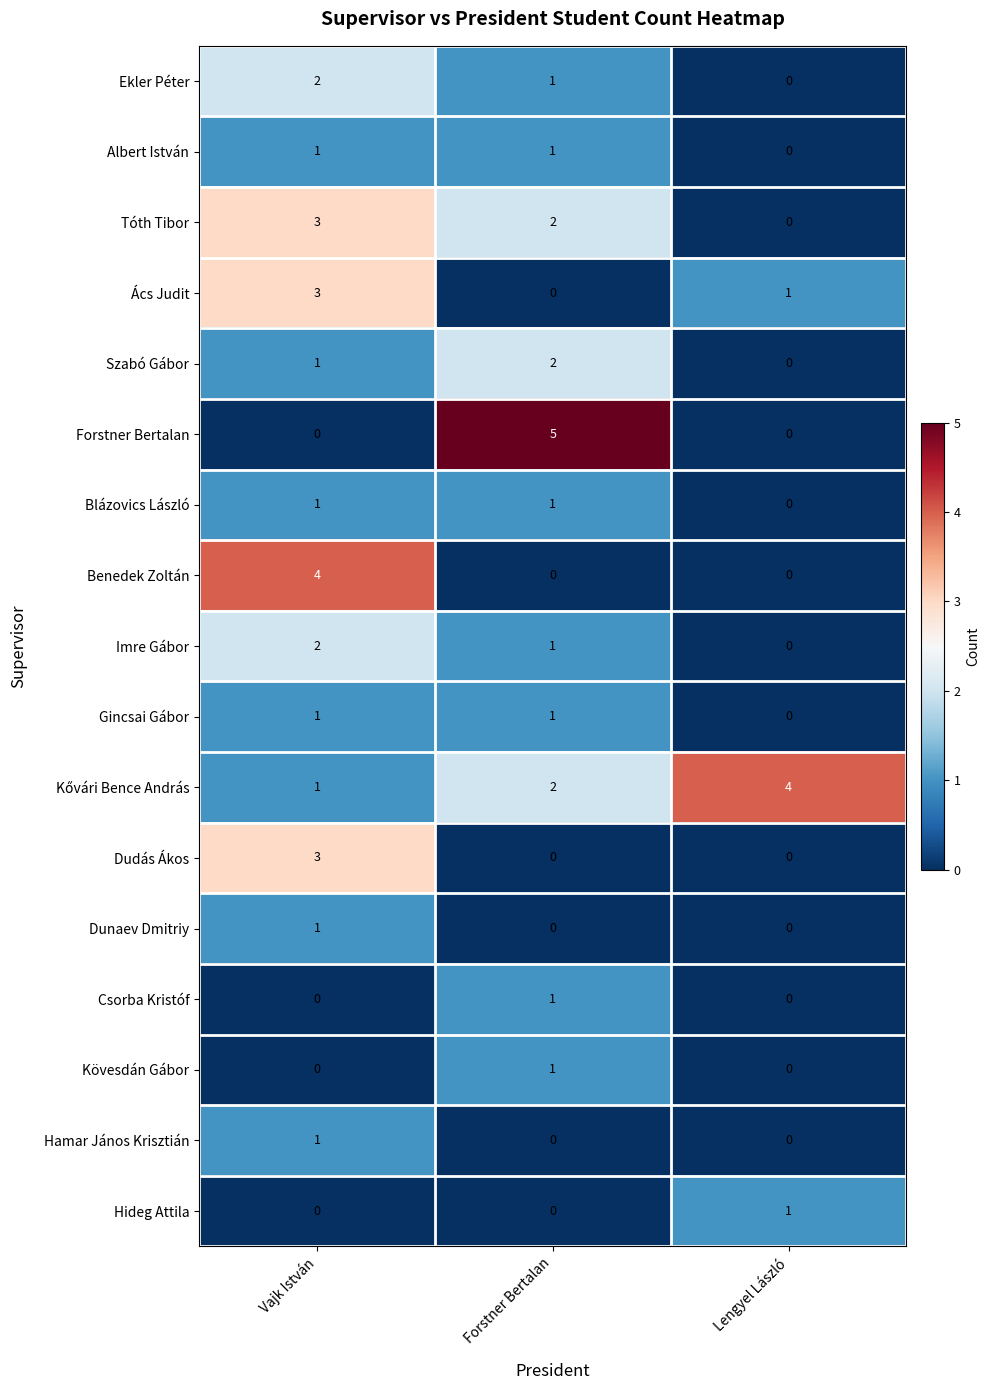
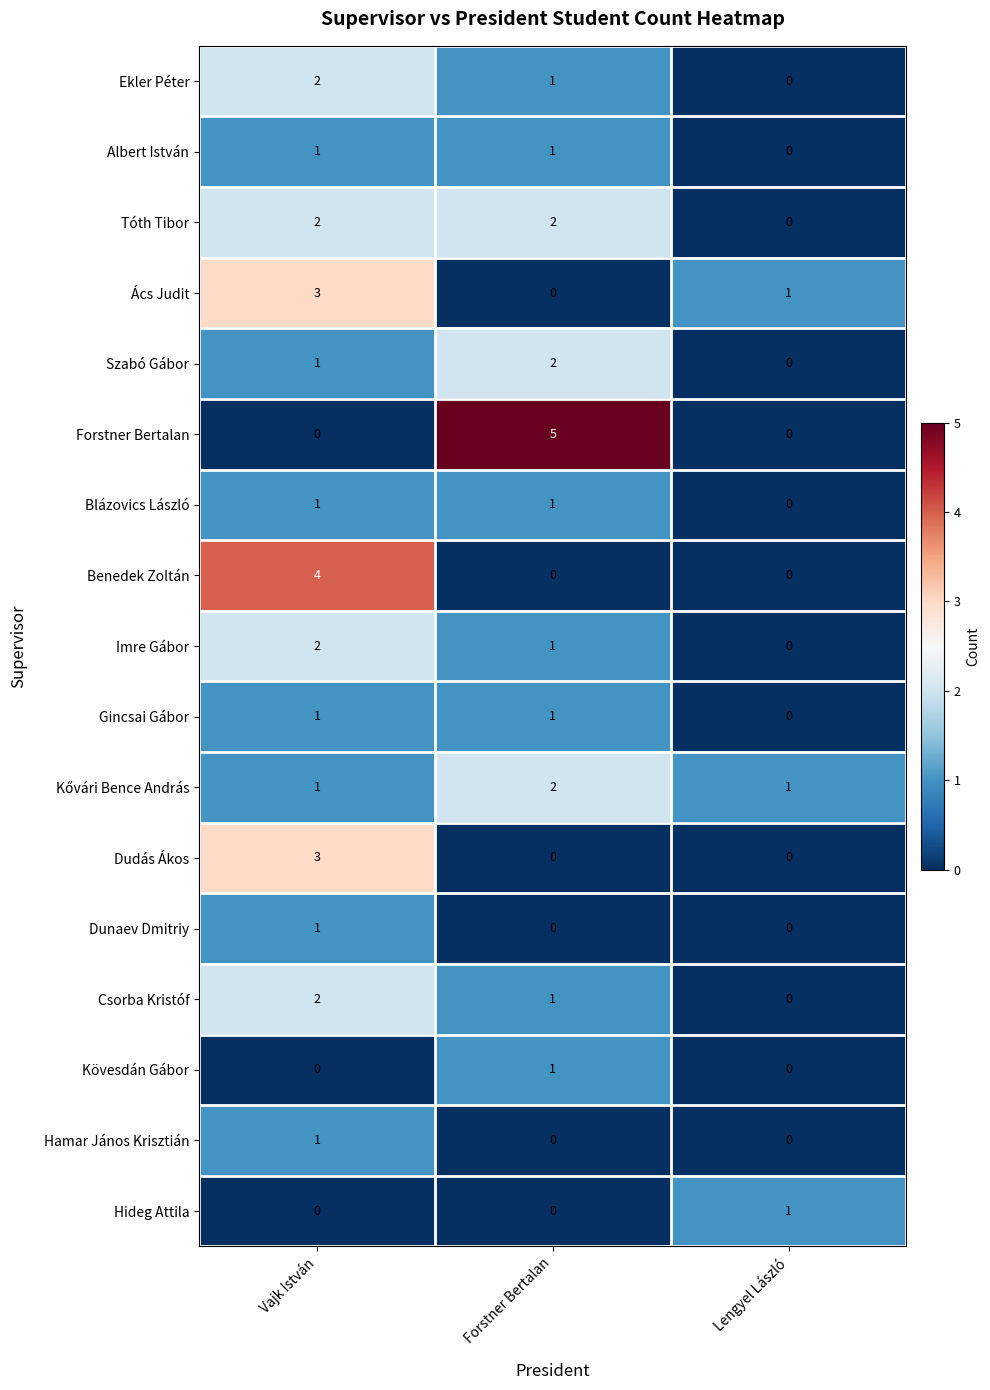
  {
    "Ekler Péter": {
      "Vajk István": 2,
      "Forstner Bertalan": 1,
      "Lengyel László": 0
    },
    "Albert István": {
      "Vajk István": 1,
      "Forstner Bertalan": 1,
      "Lengyel László": 0
    },
    "Tóth Tibor": {
-     "Vajk István": 3,
+     "Vajk István": 2,
      "Forstner Bertalan": 2,
      "Lengyel László": 0
    },
    "Ács Judit": {
      "Vajk István": 3,
      "Forstner Bertalan": 0,
      "Lengyel László": 1
    },
    "Szabó Gábor": {
      "Vajk István": 1,
      "Forstner Bertalan": 2,
      "Lengyel László": 0
    },
    "Forstner Bertalan": {
      "Vajk István": 0,
      "Forstner Bertalan": 5,
      "Lengyel László": 0
    },
    "Blázovics László": {
      "Vajk István": 1,
      "Forstner Bertalan": 1,
      "Lengyel László": 0
    },
    "Benedek Zoltán": {
      "Vajk István": 4,
      "Forstner Bertalan": 0,
      "Lengyel László": 0
    },
    "Imre Gábor": {
      "Vajk István": 2,
      "Forstner Bertalan": 1,
      "Lengyel László": 0
    },
    "Gincsai Gábor": {
      "Vajk István": 1,
      "Forstner Bertalan": 1,
      "Lengyel László": 0
    },
    "Kővári Bence András": {
      "Vajk István": 1,
      "Forstner Bertalan": 2,
-     "Lengyel László": 4
+     "Lengyel László": 1
    },
    "Dudás Ákos": {
      "Vajk István": 3,
      "Forstner Bertalan": 0,
      "Lengyel László": 0
    },
    "Dunaev Dmitriy": {
      "Vajk István": 1,
      "Forstner Bertalan": 0,
      "Lengyel László": 0
    },
    "Csorba Kristóf": {
-     "Vajk István": 0,
+     "Vajk István": 2,
      "Forstner Bertalan": 1,
      "Lengyel László": 0
    },
    "Kövesdán Gábor": {
      "Vajk István": 0,
      "Forstner Bertalan": 1,
      "Lengyel László": 0
    },
    "Hamar János Krisztián": {
      "Vajk István": 1,
      "Forstner Bertalan": 0,
      "Lengyel László": 0
    },
    "Hideg Attila": {
      "Vajk István": 0,
      "Forstner Bertalan": 0,
      "Lengyel László": 1
    }
  }
